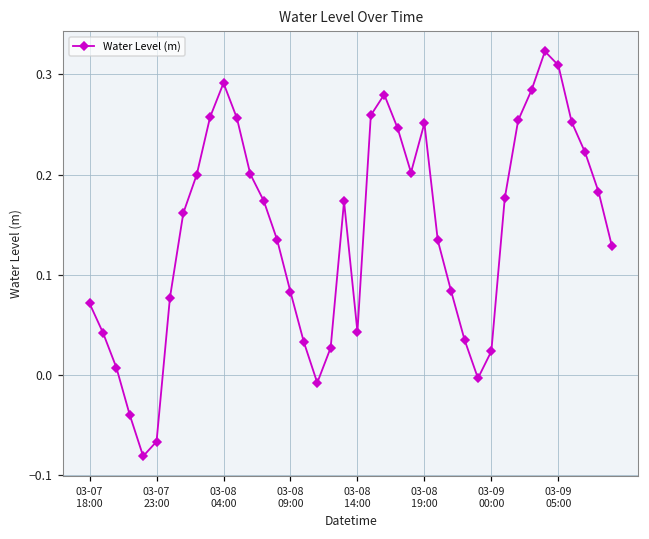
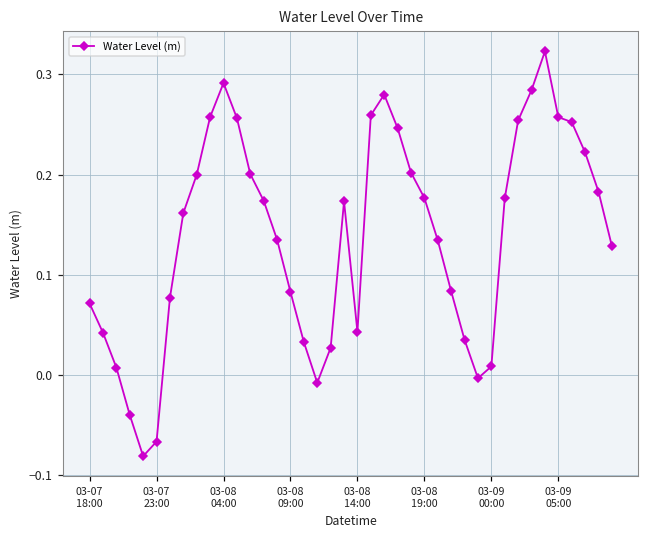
  {
    "03-07 18:00": 0.07,
    "03-07 23:00": -0.07,
    "03-08 04:00": 0.29,
    "03-08 09:00": 0.08,
    "03-08 14:00": 0.04,
-   "03-08 19:00": 0.25,
-   "03-09 00:00": 0.02,
-   "03-09 05:00": 0.31
+   "03-08 19:00": 0.18,
+   "03-09 00:00": 0.01,
+   "03-09 05:00": 0.26
  }
